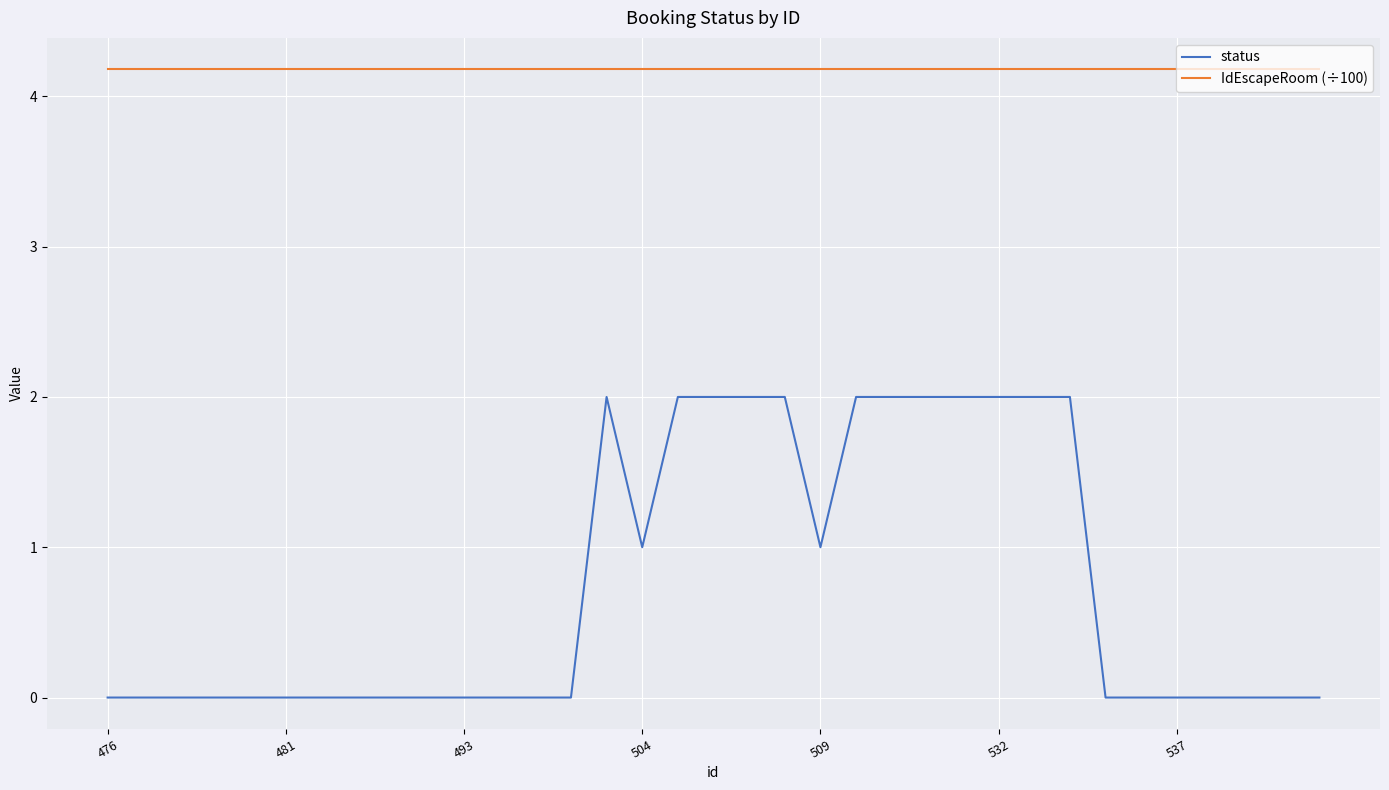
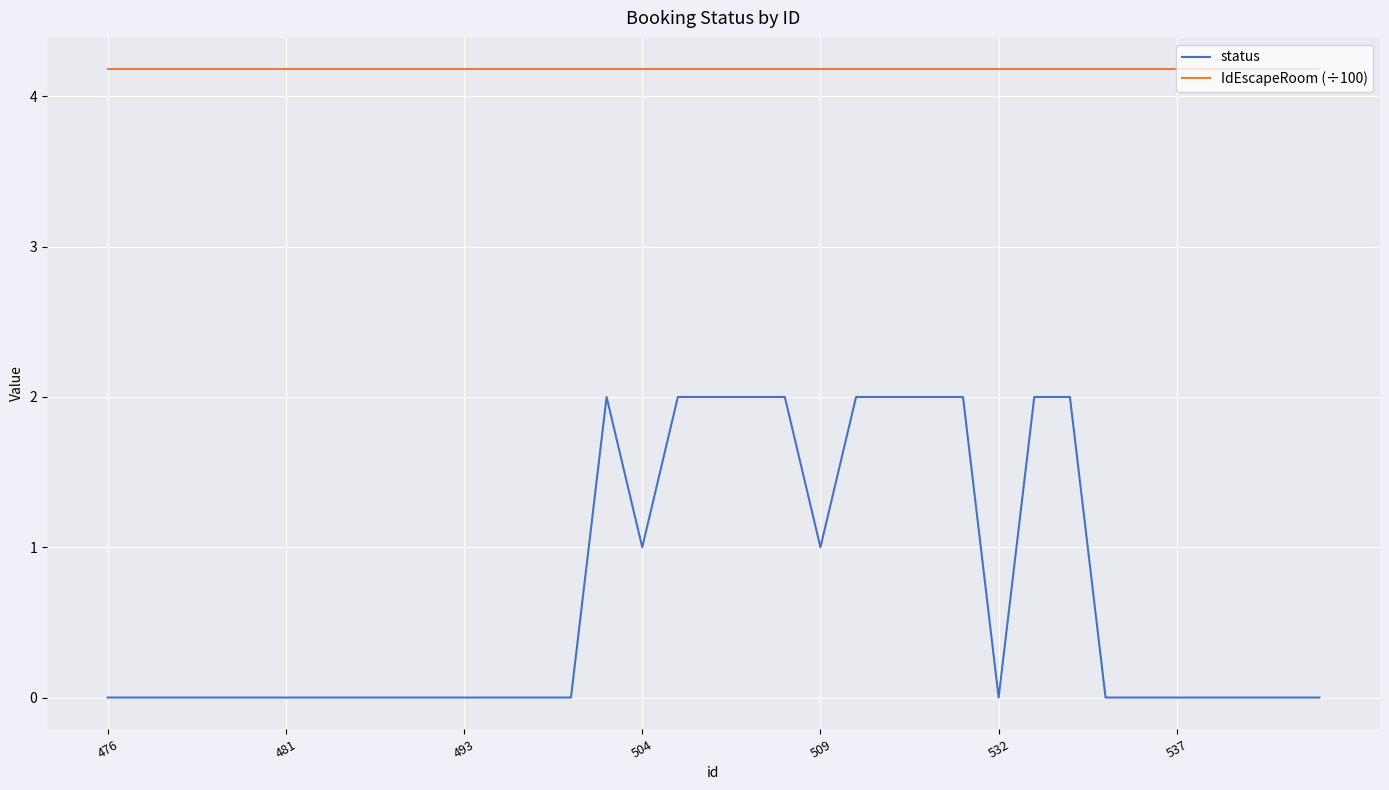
  {
    "status": {
      "476": 0,
      "481": 0,
      "493": 0,
      "504": 1,
      "509": 1,
-     "532": 2,
+     "532": 0,
      "537": 0
    },
    "IdEscapeRoom (÷100)": {
      "476": 4.18,
      "481": 4.18,
      "493": 4.18,
      "504": 4.18,
      "509": 4.18,
      "532": 4.18
    }
  }
